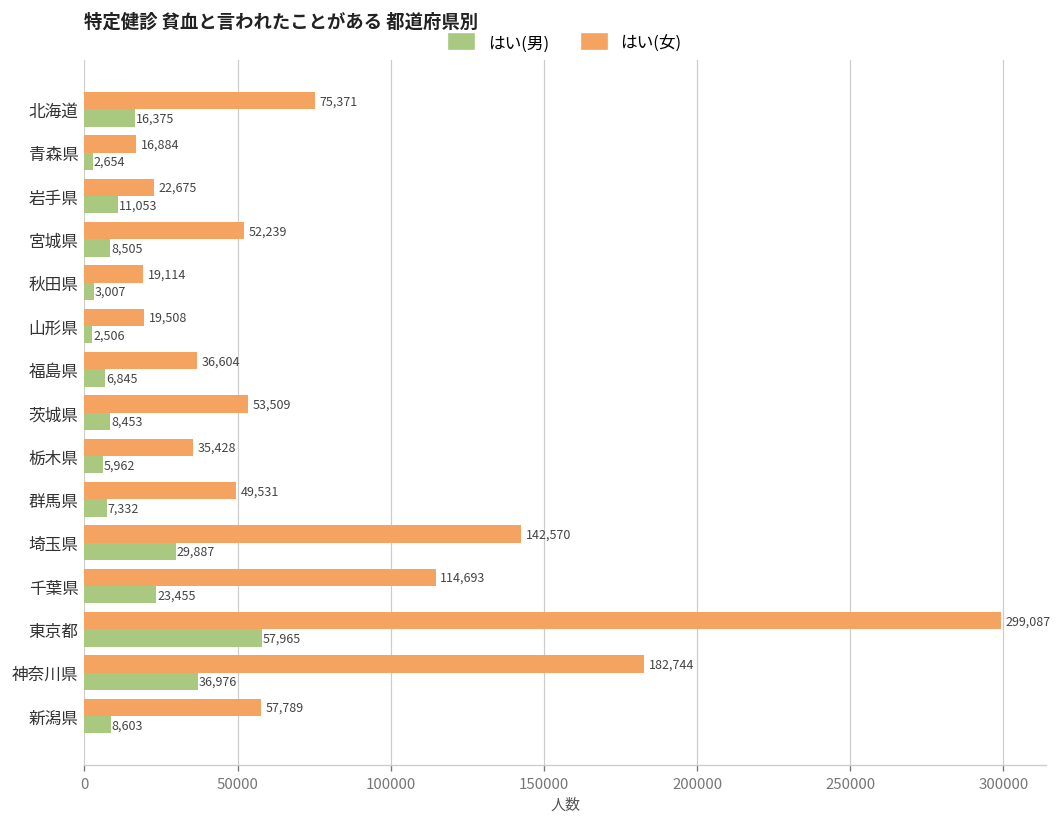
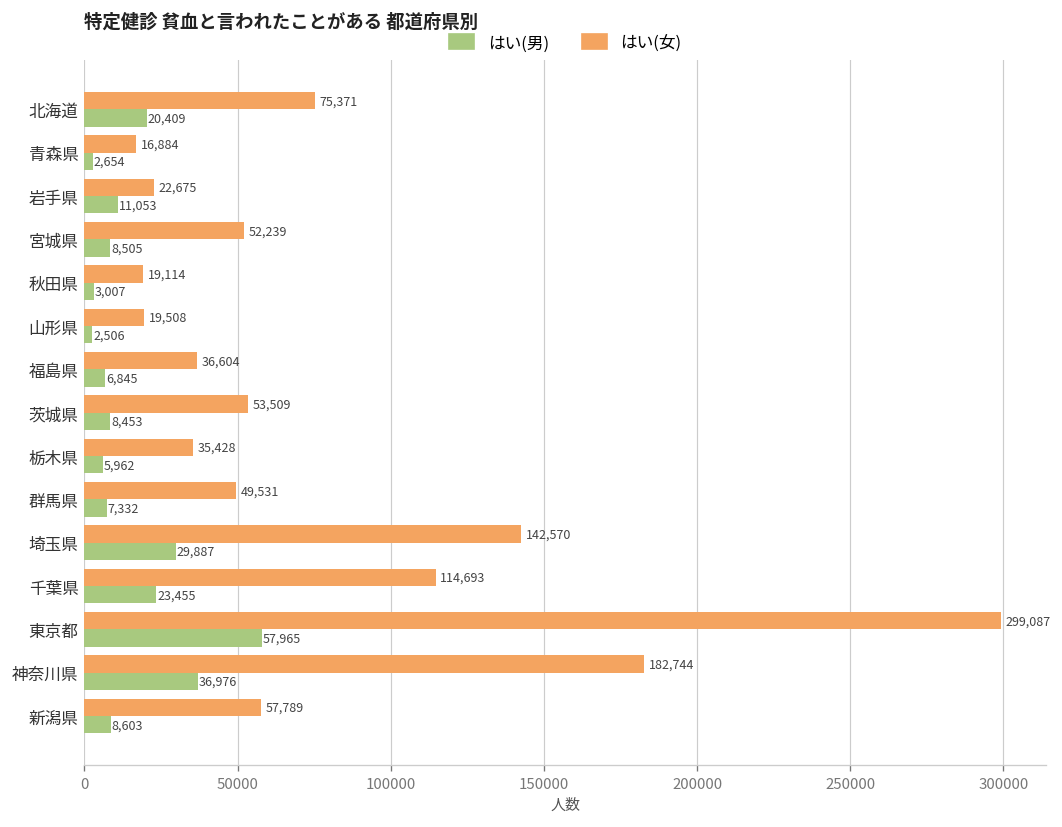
  {
    "はい(男)": {
-     "北海道": "16,375",
+     "北海道": "20,409",
      "青森県": "2,654",
      "岩手県": "11,053",
      "宮城県": "8,505",
      "秋田県": "3,007",
      "山形県": "2,506",
      "福島県": "6,845",
      "茨城県": "8,453",
      "栃木県": "5,962",
      "群馬県": "7,332",
      "埼玉県": "29,887",
      "千葉県": "23,455",
      "東京都": "57,965",
      "神奈川県": "36,976",
      "新潟県": "8,603"
    },
    "はい(女)": {
      "北海道": "75,371",
      "青森県": "16,884",
      "岩手県": "22,675",
      "宮城県": "52,239",
      "秋田県": "19,114",
      "山形県": "19,508",
      "福島県": "36,604",
      "茨城県": "53,509",
      "栃木県": "35,428",
      "群馬県": "49,531",
      "埼玉県": "142,570",
      "千葉県": "114,693",
      "東京都": "299,087",
      "神奈川県": "182,744",
      "新潟県": "57,789"
    }
  }
